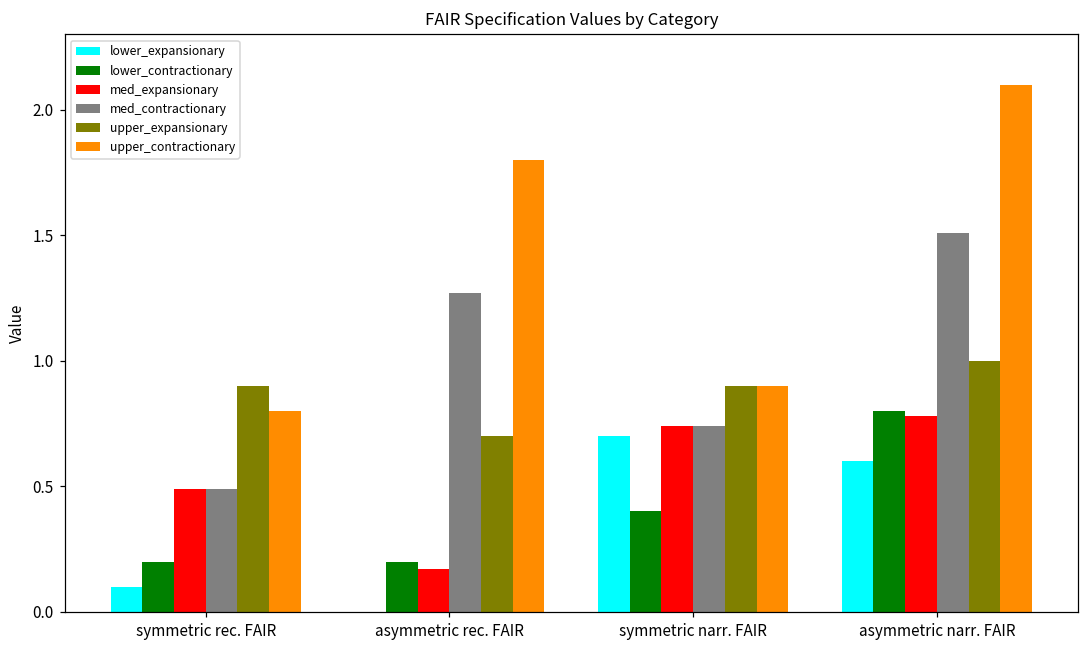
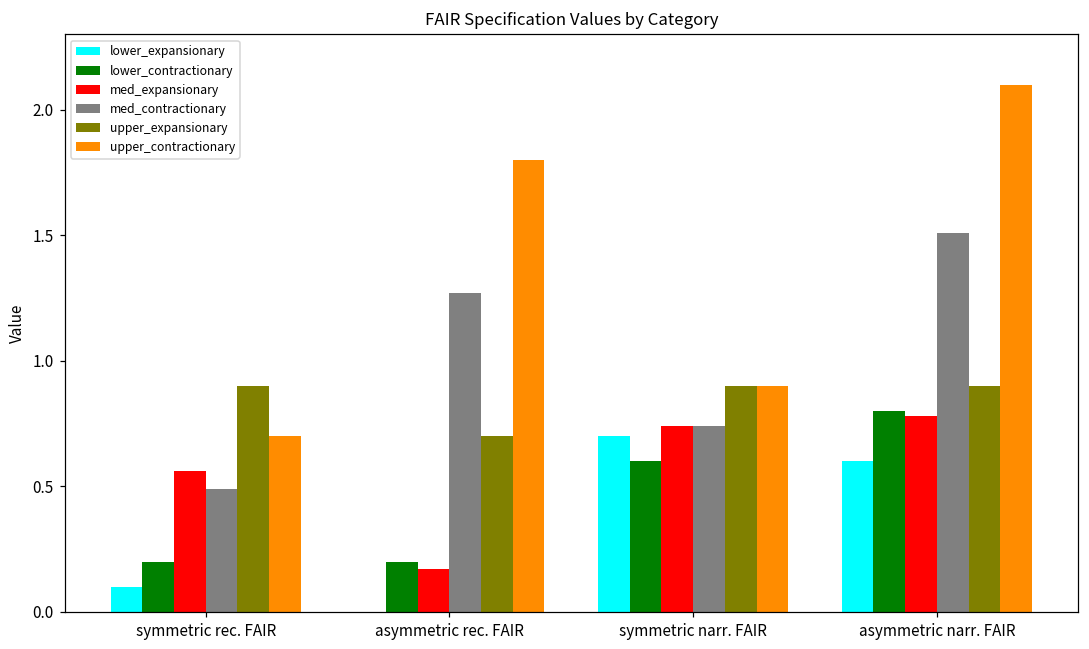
  {
    "lower_expansionary": {
      "symmetric rec. FAIR": 0.10,
      "asymmetric rec. FAIR": 0.00,
      "symmetric narr. FAIR": 0.70,
      "asymmetric narr. FAIR": 0.60
    },
    "lower_contractionary": {
      "symmetric rec. FAIR": 0.2,
      "asymmetric rec. FAIR": 0.2,
-     "symmetric narr. FAIR": 0.4,
+     "symmetric narr. FAIR": 0.6,
      "asymmetric narr. FAIR": 0.8
    },
    "med_expansionary": {
-     "symmetric rec. FAIR": 0.49,
+     "symmetric rec. FAIR": 0.56,
      "asymmetric rec. FAIR": 0.17,
      "symmetric narr. FAIR": 0.74,
      "asymmetric narr. FAIR": 0.78
    },
    "med_contractionary": {
      "symmetric rec. FAIR": 0.49,
      "asymmetric rec. FAIR": 1.27,
      "symmetric narr. FAIR": 0.74,
      "asymmetric narr. FAIR": 1.51
    },
    "upper_expansionary": {
      "symmetric rec. FAIR": 0.9,
      "asymmetric rec. FAIR": 0.7,
      "symmetric narr. FAIR": 0.9,
-     "asymmetric narr. FAIR": 1.0
+     "asymmetric narr. FAIR": 0.9
    },
    "upper_contractionary": {
-     "symmetric rec. FAIR": 0.8,
+     "symmetric rec. FAIR": 0.7,
      "asymmetric rec. FAIR": 1.8,
      "symmetric narr. FAIR": 0.9,
      "asymmetric narr. FAIR": 2.1
    }
  }
